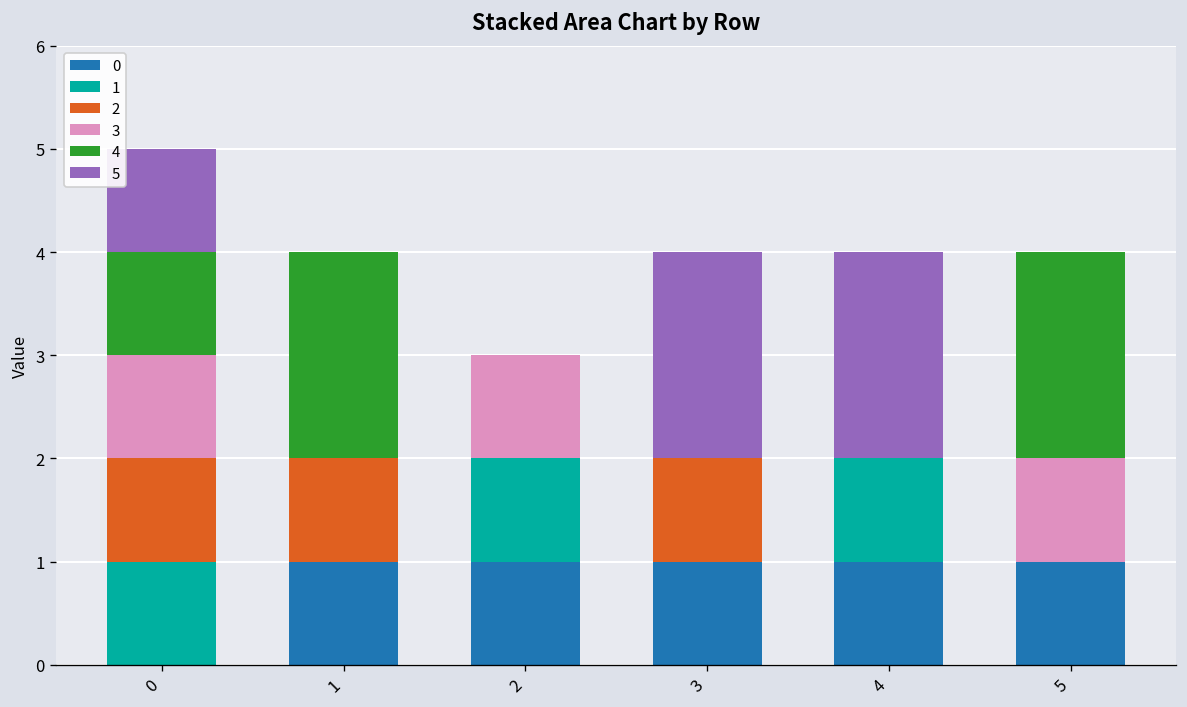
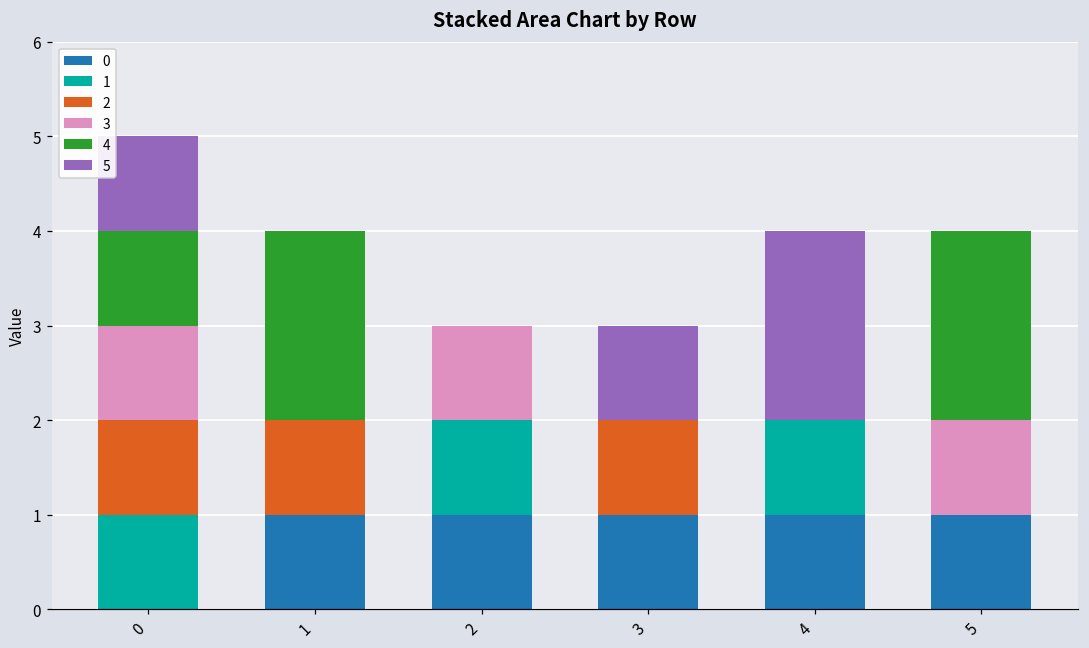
  {
    "0": {
      "0": 0,
      "1": 1,
      "2": 1,
      "3": 1,
      "4": 1,
      "5": 1
    },
    "3": {
      "0": 1,
      "1": 0,
      "2": 1,
      "3": 0,
      "4": 0,
      "5": 1
    },
    "4": {
      "0": 1,
      "1": 2,
      "2": 0,
      "3": 0,
      "4": 0,
      "5": 2
    },
    "5": {
      "0": 1,
      "1": 0,
      "2": 0,
-     "3": 2,
+     "3": 1,
      "4": 2,
      "5": 0
    }
  }
